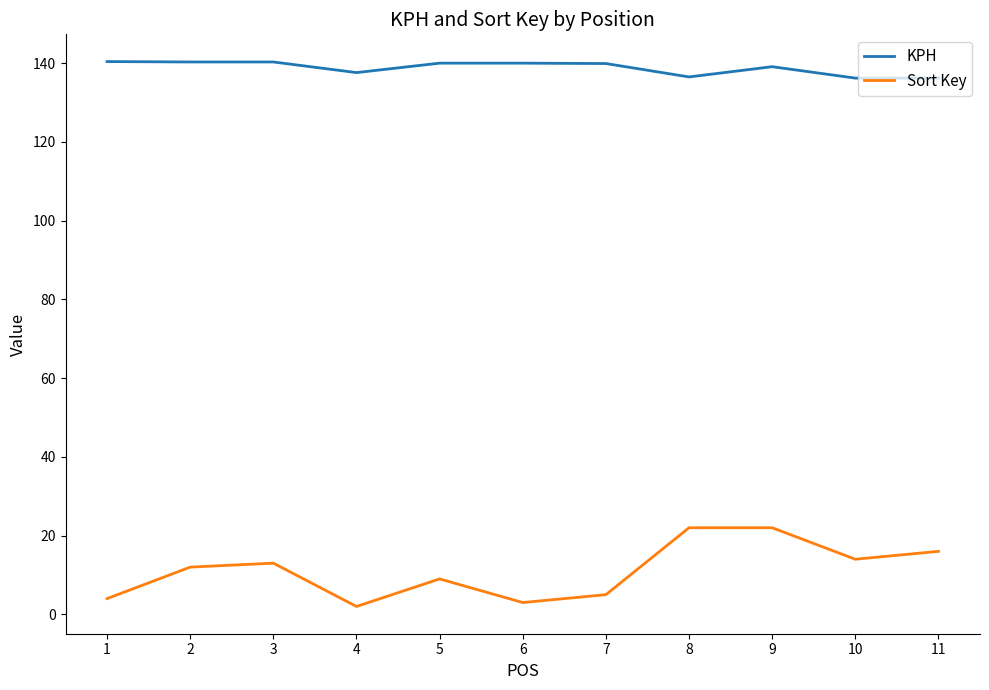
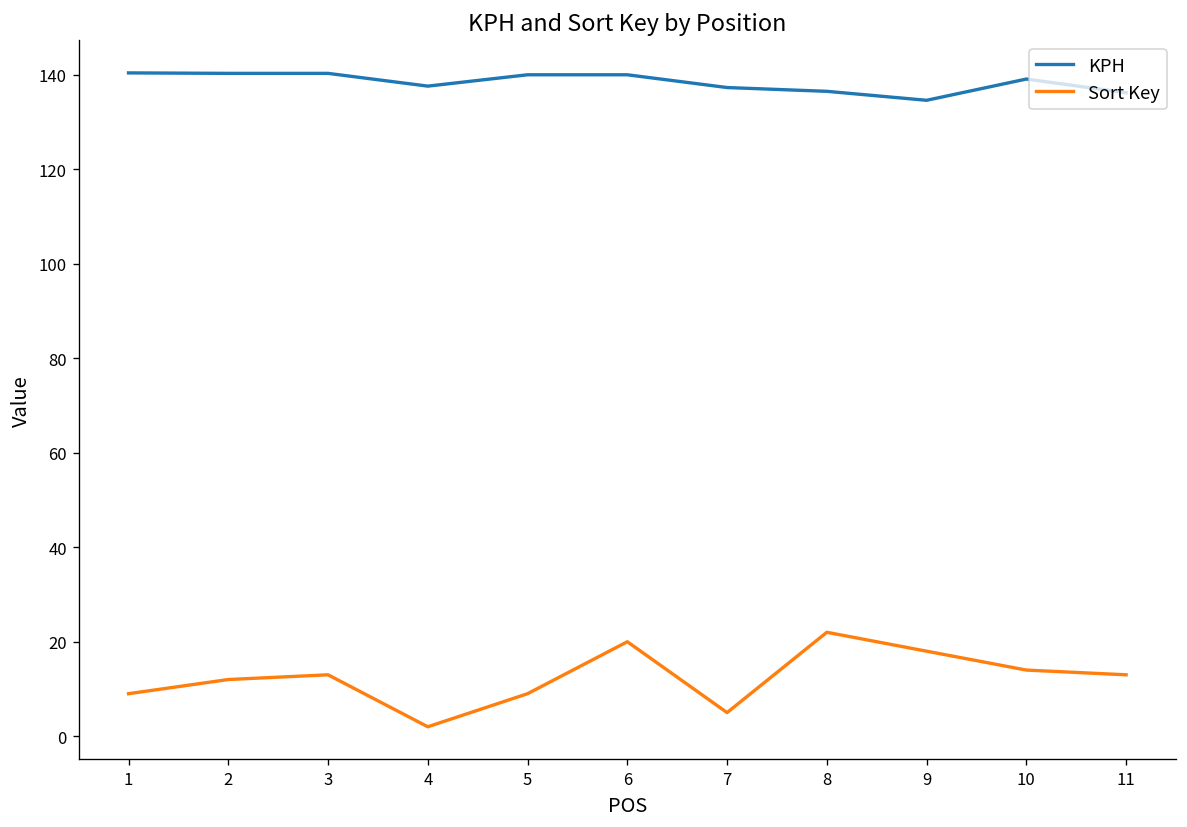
  {
    "KPH": {
      "1": 140,
      "2": 140,
      "3": 140,
      "4": 138,
      "5": 140,
      "6": 140,
-     "7": 140,
+     "7": 137,
      "8": 137,
-     "9": 139,
-     "10": 136
+     "9": 135,
+     "10": 139
    },
    "Sort Key": {
-     "1": 4,
+     "1": 9,
      "2": 12,
      "3": 13,
      "4": 2,
      "5": 9,
-     "6": 3,
+     "6": 20,
      "7": 5,
      "8": 22,
-     "9": 22,
+     "9": 18,
      "10": 14,
-     "11": 16
+     "11": 13
    }
  }
